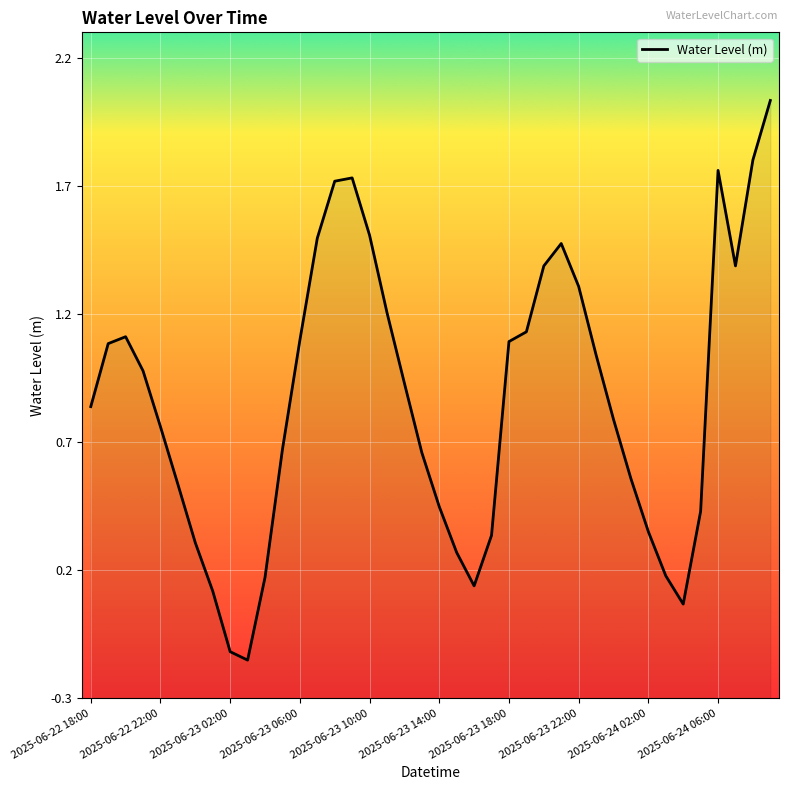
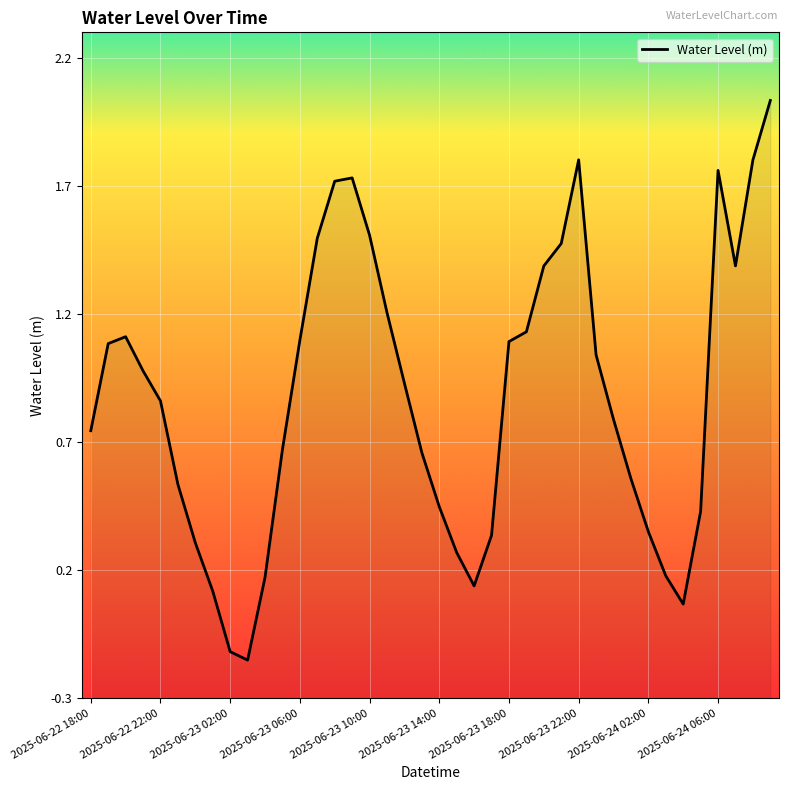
  {
-   "2025-06-22 18:00": 0.84,
-   "2025-06-22 22:00": 0.76,
+   "2025-06-22 18:00": 0.74,
+   "2025-06-22 22:00": 0.86,
    "2025-06-23 02:00": -0.12,
    "2025-06-23 06:00": 1.10,
    "2025-06-23 10:00": 1.51,
    "2025-06-23 14:00": 0.45,
    "2025-06-23 18:00": 1.09,
-   "2025-06-23 22:00": 1.31,
+   "2025-06-23 22:00": 1.80,
    "2025-06-24 02:00": 0.35,
    "2025-06-24 06:00": 1.76
  }
